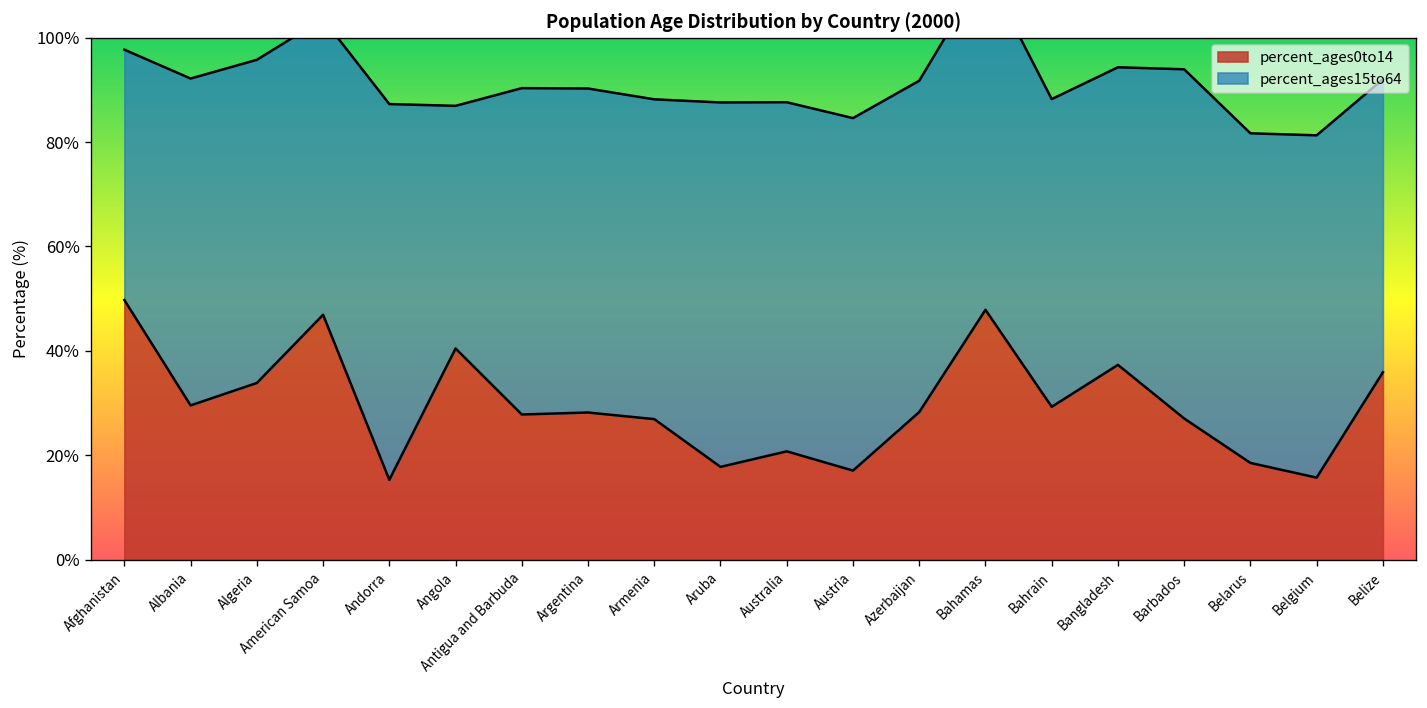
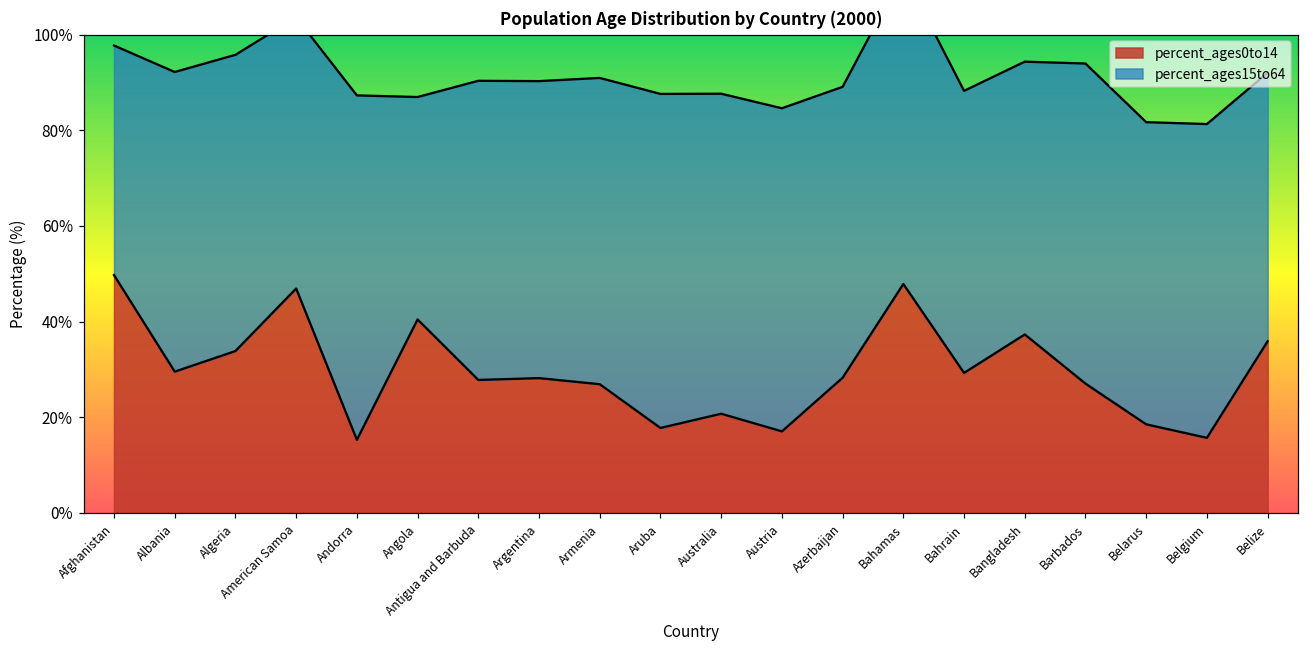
  {
    "percent_ages0to14": {
      "Afghanistan": "50%",
      "Albania": "30%",
      "Algeria": "34%",
      "American Samoa": "47%",
      "Andorra": "15%",
      "Angola": "40%",
      "Antigua and Barbuda": "28%",
      "Argentina": "28%",
      "Armenia": "27%",
      "Aruba": "18%",
      "Australia": "21%",
      "Austria": "17%",
      "Azerbaijan": "28%",
      "Bahamas": "48%",
      "Bahrain": "29%",
      "Bangladesh": "37%",
      "Barbados": "27%",
      "Belarus": "19%",
      "Belgium": "16%",
      "Belize": "36%"
    },
    "percent_ages15to64": {
      "Afghanistan": "48%",
      "Albania": "63%",
      "Algeria": "62%",
      "Andorra": "72%",
      "Angola": "46%",
      "Antigua and Barbuda": "63%",
      "Argentina": "62%",
-     "Armenia": "61%",
+     "Armenia": "64%",
      "Aruba": "70%",
      "Australia": "67%",
      "Austria": "68%",
-     "Azerbaijan": "63%",
+     "Azerbaijan": "61%",
      "Bahrain": "59%",
      "Bangladesh": "57%",
      "Barbados": "67%",
      "Belarus": "63%",
      "Belgium": "66%"
    }
  }
